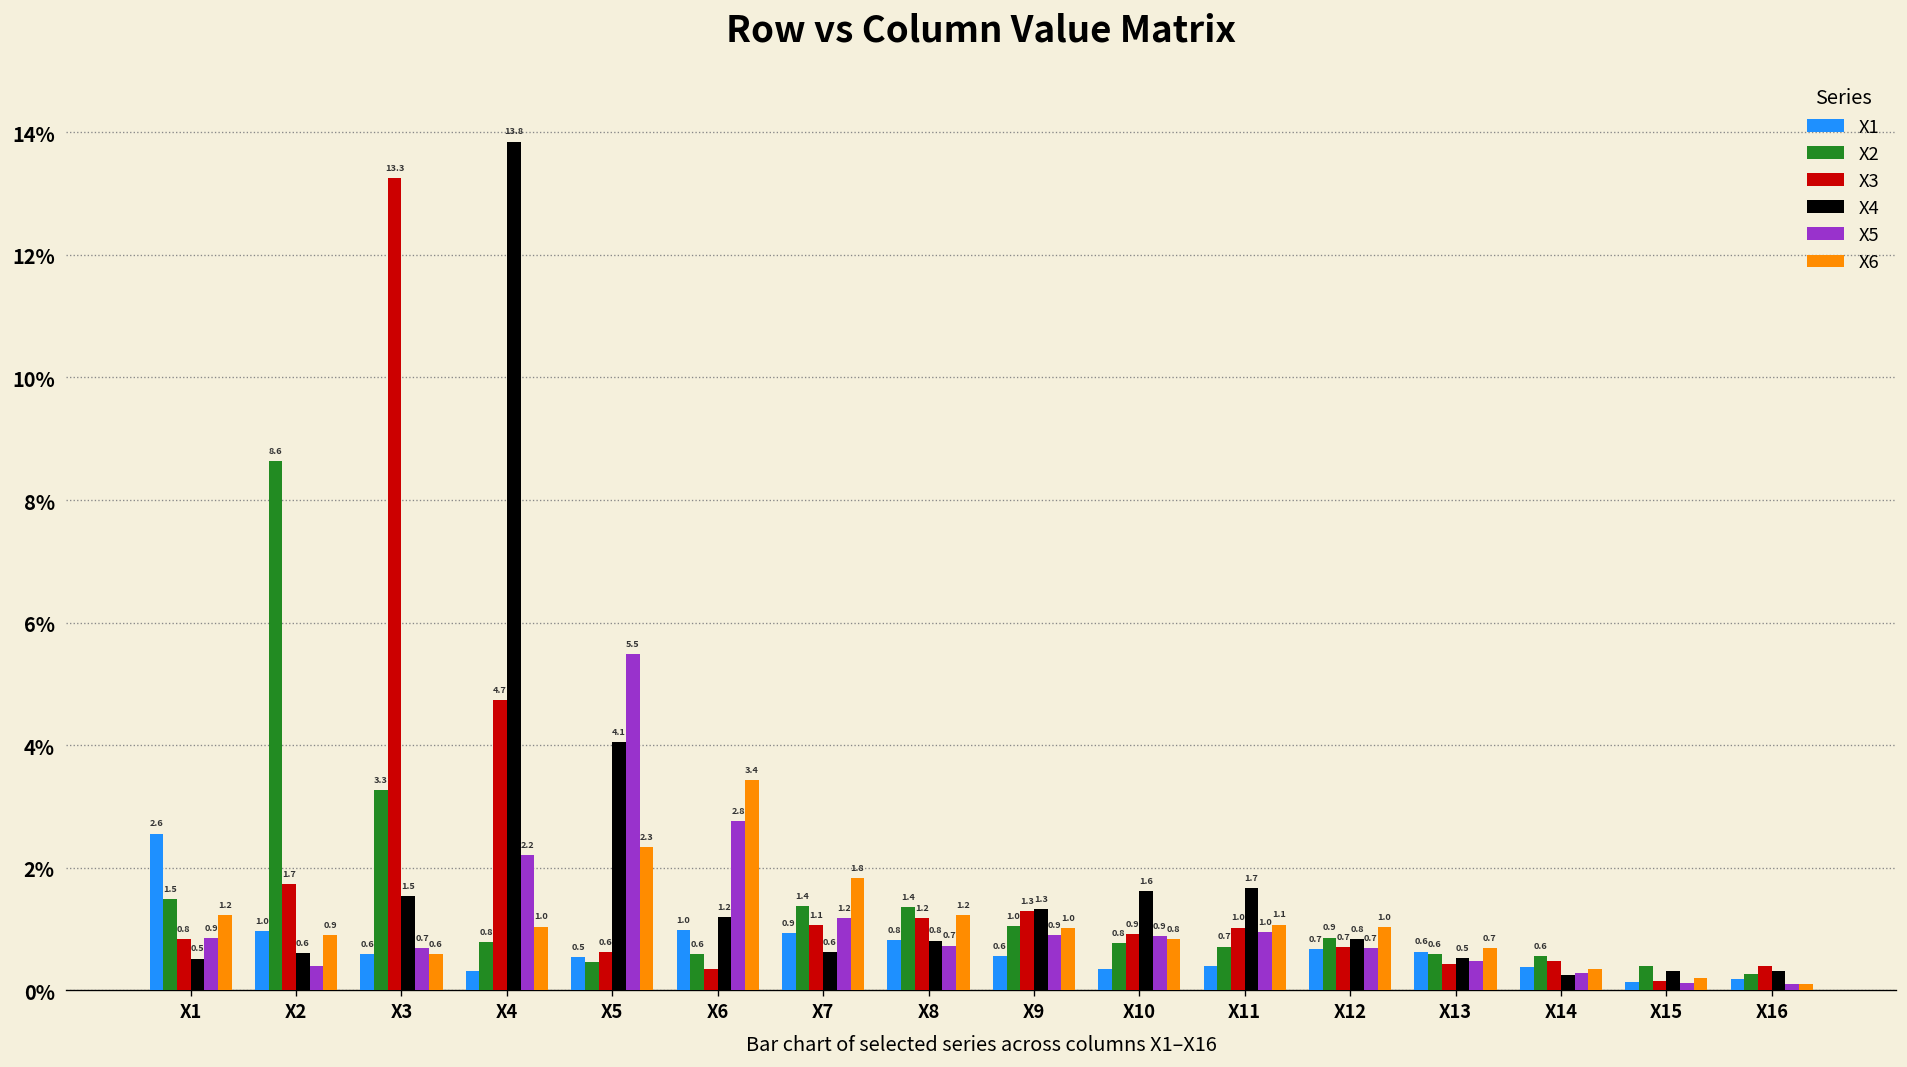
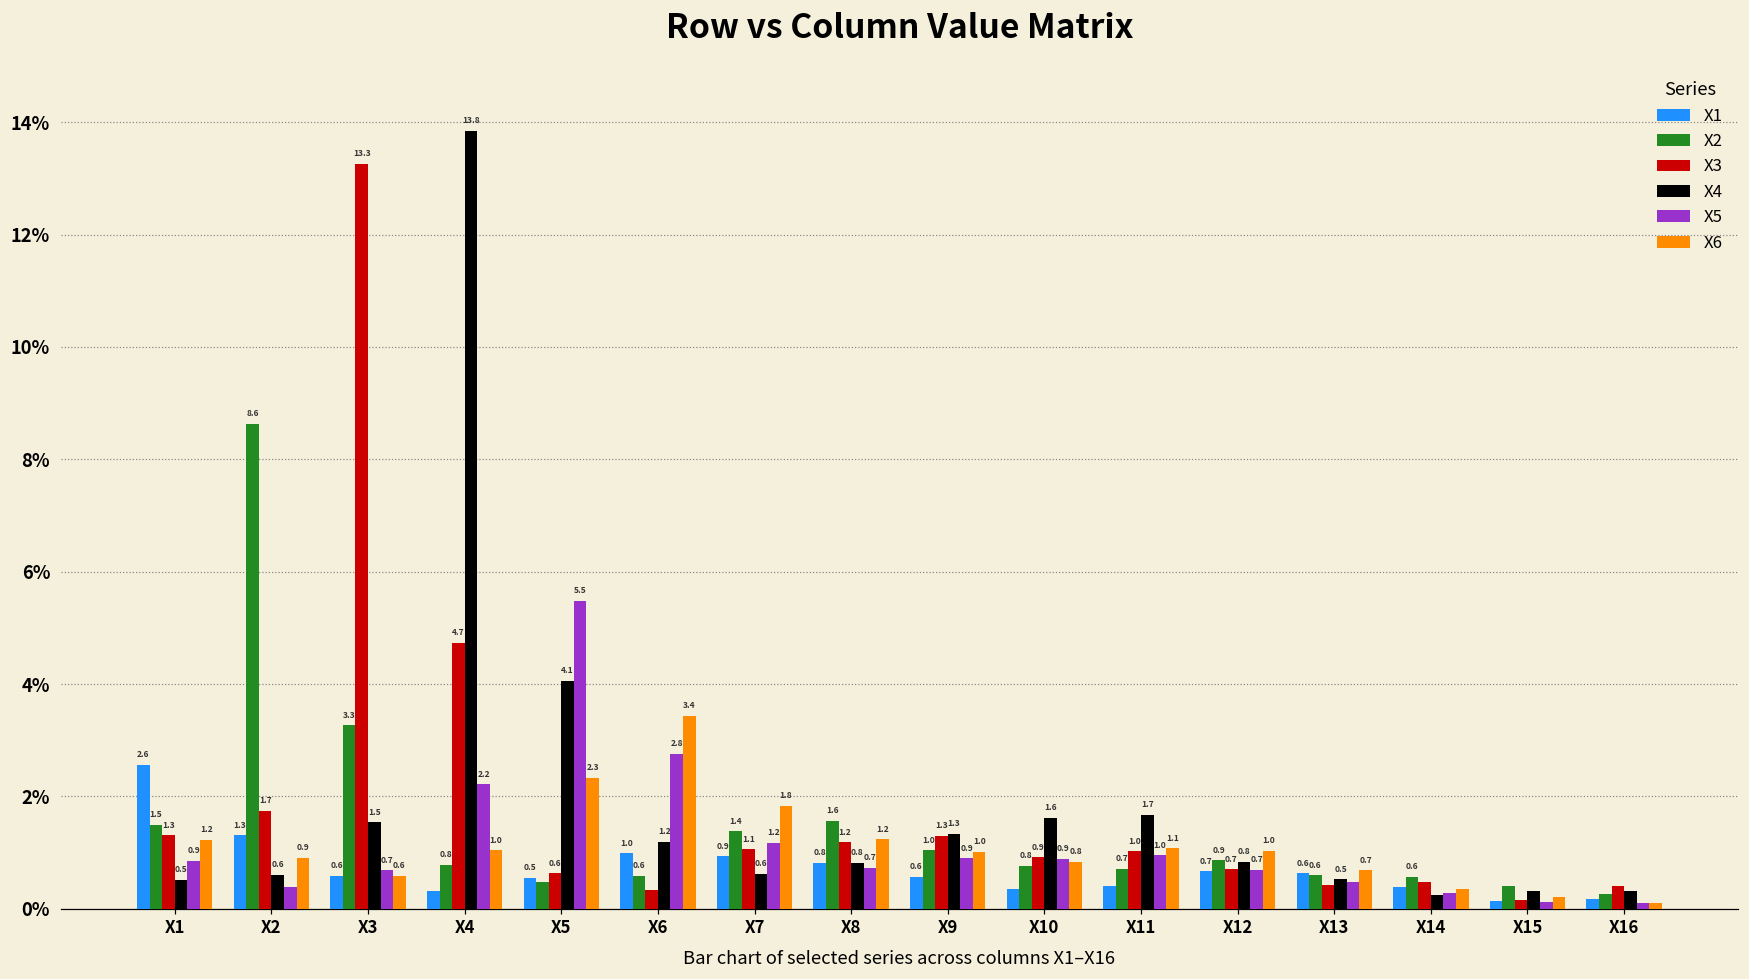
  {
    "X1": {
      "X1": 2.6,
-     "X2": 1.0,
+     "X2": 1.3,
      "X3": 0.6,
      "X5": 0.5,
      "X6": 1.0,
      "X7": 0.9,
      "X8": 0.8,
      "X9": 0.6,
      "X12": 0.7,
      "X13": 0.6
    },
    "X2": {
      "X1": 1.5,
      "X2": 8.6,
      "X3": 3.3,
      "X4": 0.8,
      "X6": 0.6,
      "X7": 1.4,
-     "X8": 1.4,
+     "X8": 1.6,
      "X9": 1.0,
      "X10": 0.8,
      "X11": 0.7,
      "X12": 0.9,
      "X13": 0.6,
      "X14": 0.6
    },
    "X3": {
-     "X1": 0.8,
+     "X1": 1.3,
      "X2": 1.7,
      "X3": 13.3,
      "X4": 4.7,
      "X5": 0.6,
      "X7": 1.1,
      "X8": 1.2,
      "X9": 1.3,
      "X10": 0.9,
      "X11": 1.0,
      "X12": 0.7
    },
    "X4": {
      "X1": 0.5,
      "X2": 0.6,
      "X3": 1.5,
      "X4": 13.8,
      "X5": 4.1,
      "X6": 1.2,
      "X7": 0.6,
      "X8": 0.8,
      "X9": 1.3,
      "X10": 1.6,
      "X11": 1.7,
      "X12": 0.8,
      "X13": 0.5
    },
    "X5": {
      "X1": 0.9,
      "X3": 0.7,
      "X4": 2.2,
      "X5": 5.5,
      "X6": 2.8,
      "X7": 1.2,
      "X8": 0.7,
      "X9": 0.9,
      "X10": 0.9,
      "X11": 1.0,
      "X12": 0.7
    },
    "X6": {
      "X1": 1.2,
      "X2": 0.9,
      "X3": 0.6,
      "X4": 1.0,
      "X5": 2.3,
      "X6": 3.4,
      "X7": 1.8,
      "X8": 1.2,
      "X9": 1.0,
      "X10": 0.8,
      "X11": 1.1,
      "X12": 1.0,
      "X13": 0.7
    }
  }
